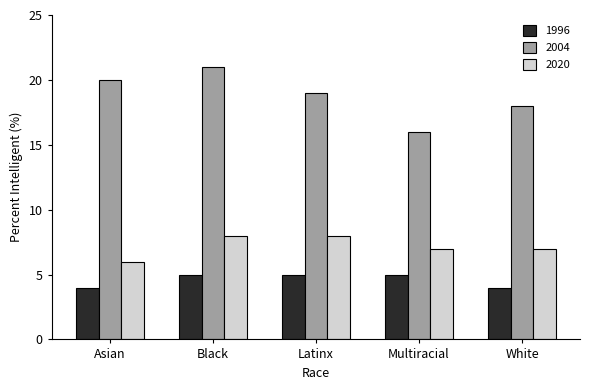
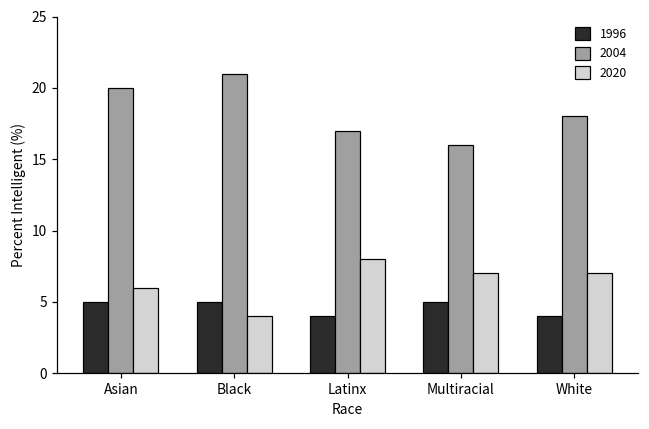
  {
    "1996": {
-     "Asian": 4.0,
+     "Asian": 5.0,
      "Black": 5.0,
-     "Latinx": 5.0,
+     "Latinx": 4.0,
      "Multiracial": 5.0,
      "White": 4.0
    },
    "2004": {
      "Asian": 20.0,
      "Black": 21.0,
-     "Latinx": 19.0,
+     "Latinx": 17.0,
      "Multiracial": 16.0,
      "White": 18.0
    },
    "2020": {
      "Asian": 6.0,
-     "Black": 8.0,
+     "Black": 4.0,
      "Latinx": 8.0,
      "Multiracial": 7.0,
      "White": 7.0
    }
  }
